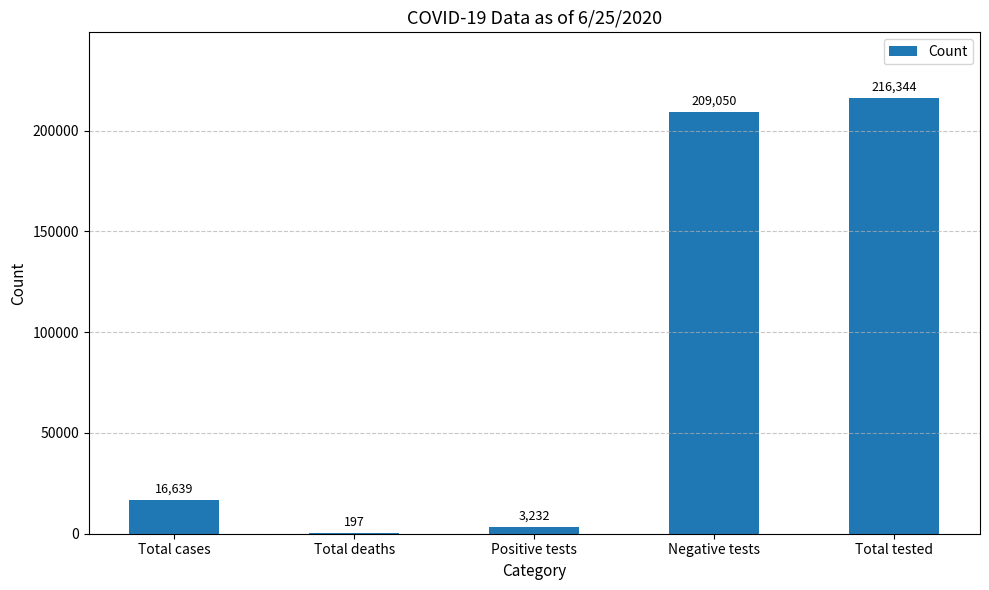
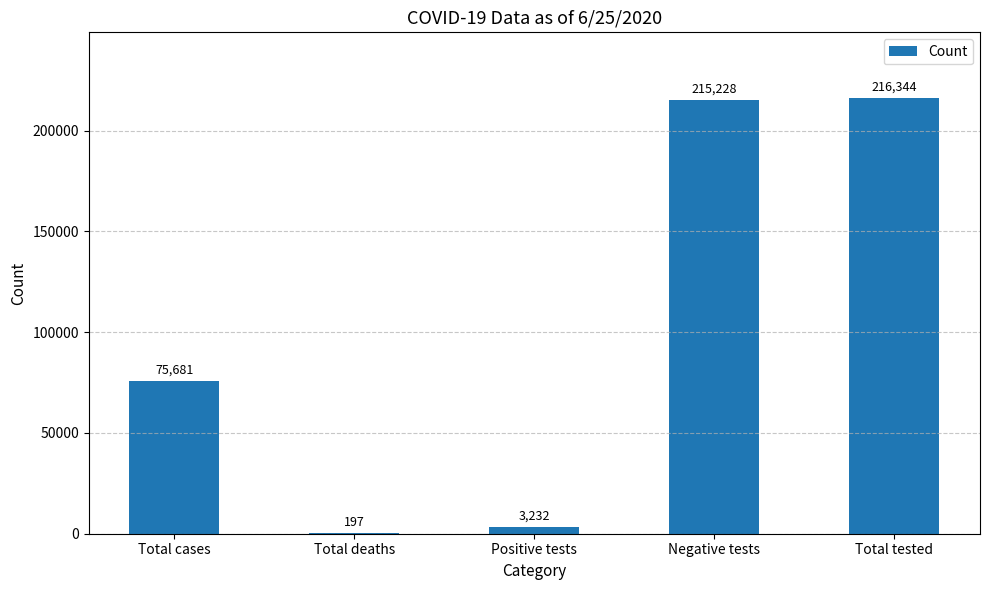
  {
-   "Total cases": "16,639",
+   "Total cases": "75,681",
    "Total deaths": "197",
    "Positive tests": "3,232",
-   "Negative tests": "209,050",
+   "Negative tests": "215,228",
    "Total tested": "216,344"
  }
